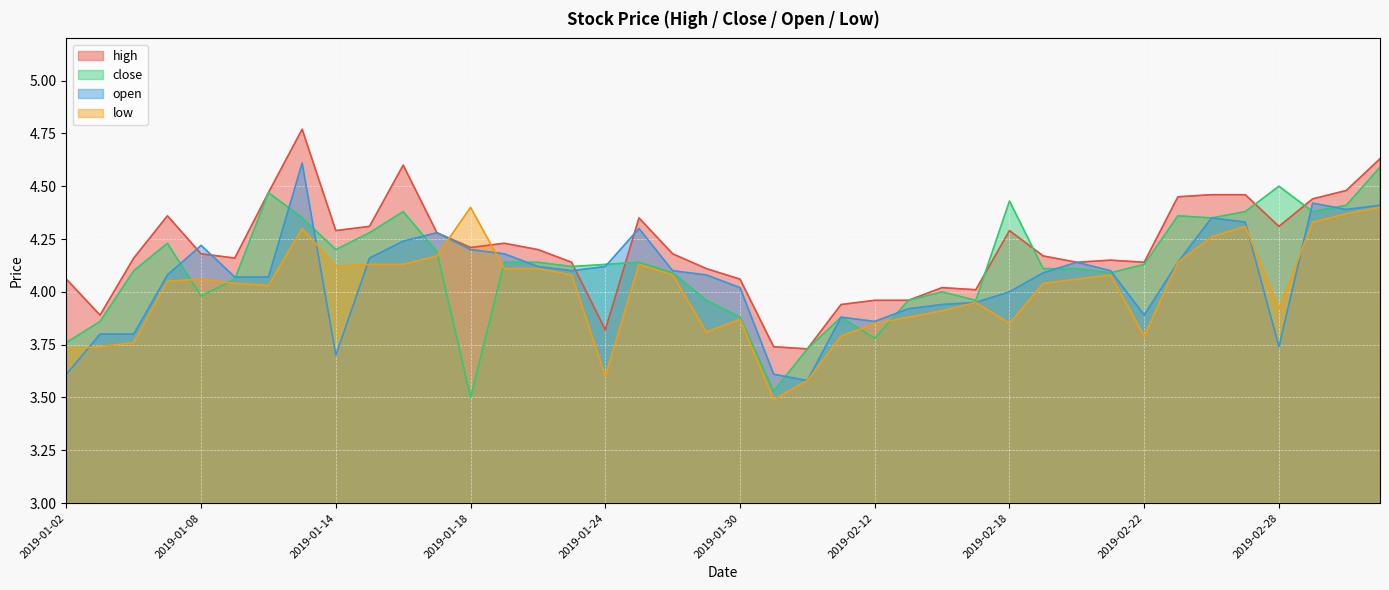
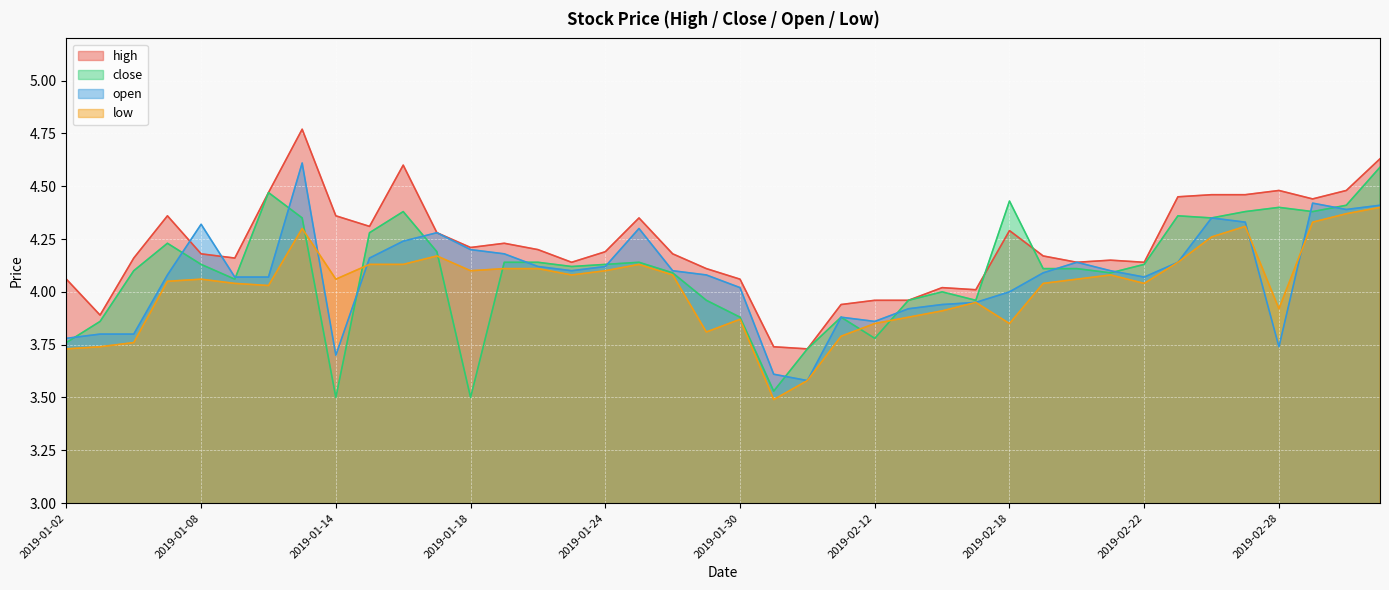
  {
    "high": {
      "2019-01-02": 4.06,
      "2019-01-08": 4.18,
-     "2019-01-14": 4.29,
-     "2019-01-24": 3.82,
+     "2019-01-14": 4.36,
+     "2019-01-24": 4.19,
      "2019-01-30": 4.06,
      "2019-02-12": 3.96,
      "2019-02-18": 4.29,
-     "2019-02-28": 4.31
+     "2019-02-28": 4.48
    },
    "close": {
      "2019-01-02": 3.76,
-     "2019-01-08": 3.98,
-     "2019-01-14": 4.2,
+     "2019-01-08": 4.13,
+     "2019-01-14": 3.5,
      "2019-01-18": 3.50,
      "2019-02-12": 3.78,
      "2019-02-18": 4.43,
-     "2019-02-28": 4.5
+     "2019-02-28": 4.4
    },
    "open": {
-     "2019-01-02": 3.61,
-     "2019-01-08": 4.22,
+     "2019-01-02": 3.78,
+     "2019-01-08": 4.32,
      "2019-01-14": 3.70,
      "2019-01-30": 4.02,
      "2019-02-18": 4.00,
-     "2019-02-22": 3.89,
+     "2019-02-22": 4.07,
      "2019-02-28": 3.74
    },
    "low": {
      "2019-01-02": 3.73,
      "2019-01-08": 4.06,
-     "2019-01-14": 4.12,
-     "2019-01-18": 4.4,
-     "2019-01-24": 3.6,
+     "2019-01-14": 4.06,
+     "2019-01-18": 4.1,
+     "2019-01-24": 4.1,
      "2019-02-18": 3.85,
-     "2019-02-22": 3.79,
+     "2019-02-22": 4.04,
      "2019-02-28": 3.92
    }
  }
